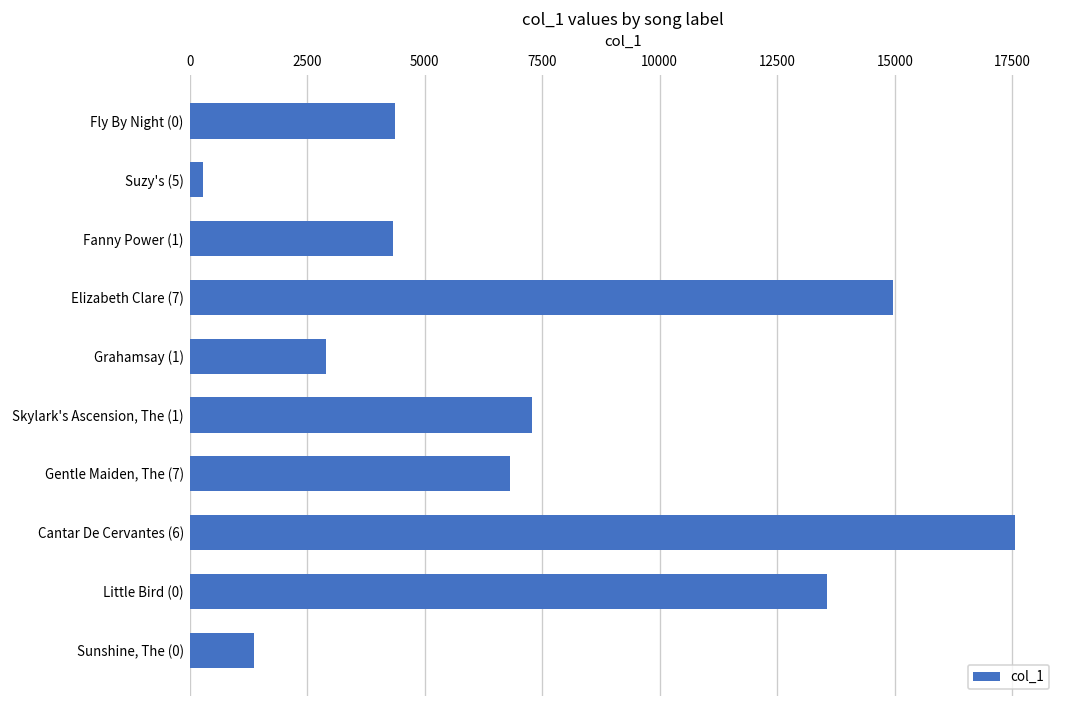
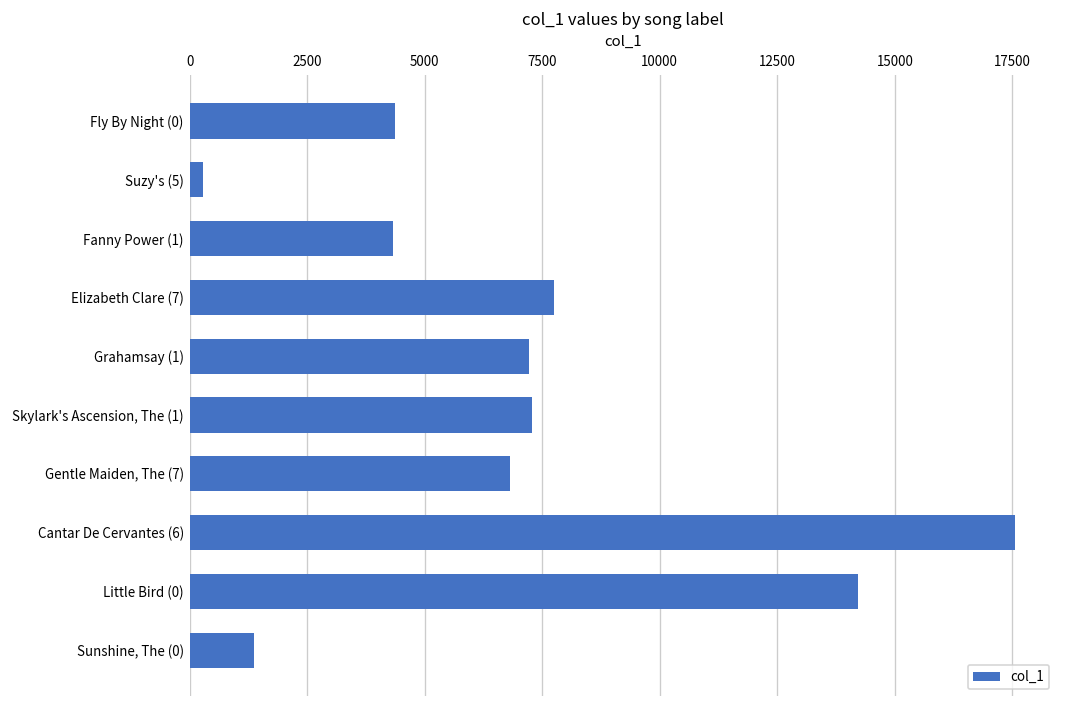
  {
    "Fly By Night (0)": 4400,
    "Suzy's (5)": 300,
    "Fanny Power (1)": 4300,
-   "Elizabeth Clare (7)": 15000,
-   "Grahamsay (1)": 2900,
+   "Elizabeth Clare (7)": 7700,
+   "Grahamsay (1)": 7200,
    "Skylark's Ascension, The (1)": 7300,
    "Gentle Maiden, The (7)": 6800,
    "Cantar De Cervantes (6)": 17600,
-   "Little Bird (0)": 13600,
+   "Little Bird (0)": 14200,
    "Sunshine, The (0)": 1400
  }
